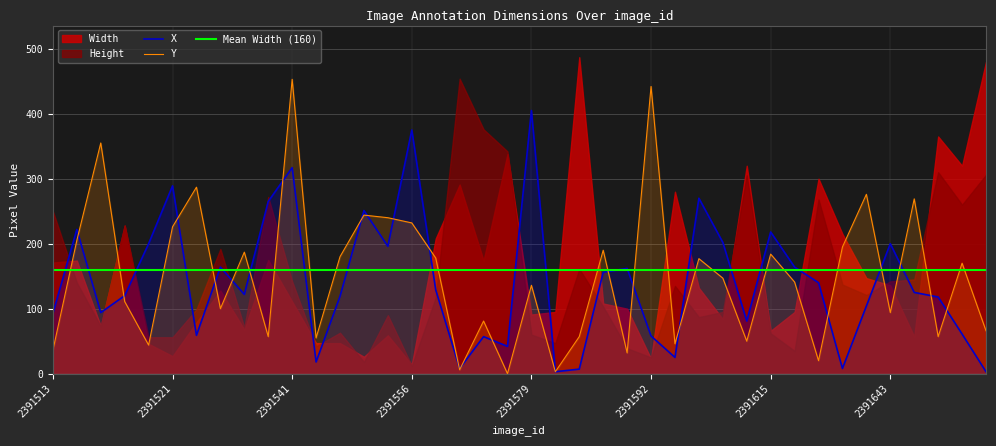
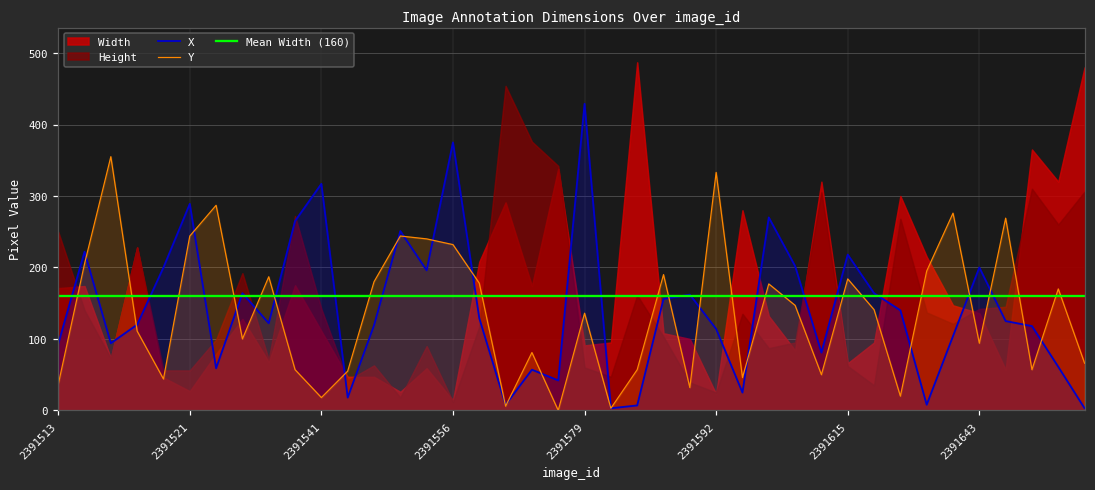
  {
    "X": {
      "2391513": 90,
      "2391521": 290,
      "2391541": 320,
      "2391556": 380,
-     "2391579": 410,
-     "2391592": 60,
+     "2391579": 430,
+     "2391592": 110,
      "2391615": 220,
      "2391643": 200
    },
    "Width": {
      "2391513": 170,
      "2391521": 30,
      "2391541": 110,
      "2391579": 90,
      "2391615": 70,
      "2391643": 140
    },
    "Y": {
      "2391513": 40,
-     "2391521": 230,
-     "2391541": 450,
+     "2391521": 240,
+     "2391541": 20,
      "2391556": 230,
      "2391579": 140,
-     "2391592": 440,
+     "2391592": 330,
      "2391615": 180,
      "2391643": 90
    },
    "Height": {
      "2391513": 250,
      "2391521": 60,
      "2391541": 140,
      "2391579": 60,
      "2391615": 60,
      "2391643": 140
    }
  }
